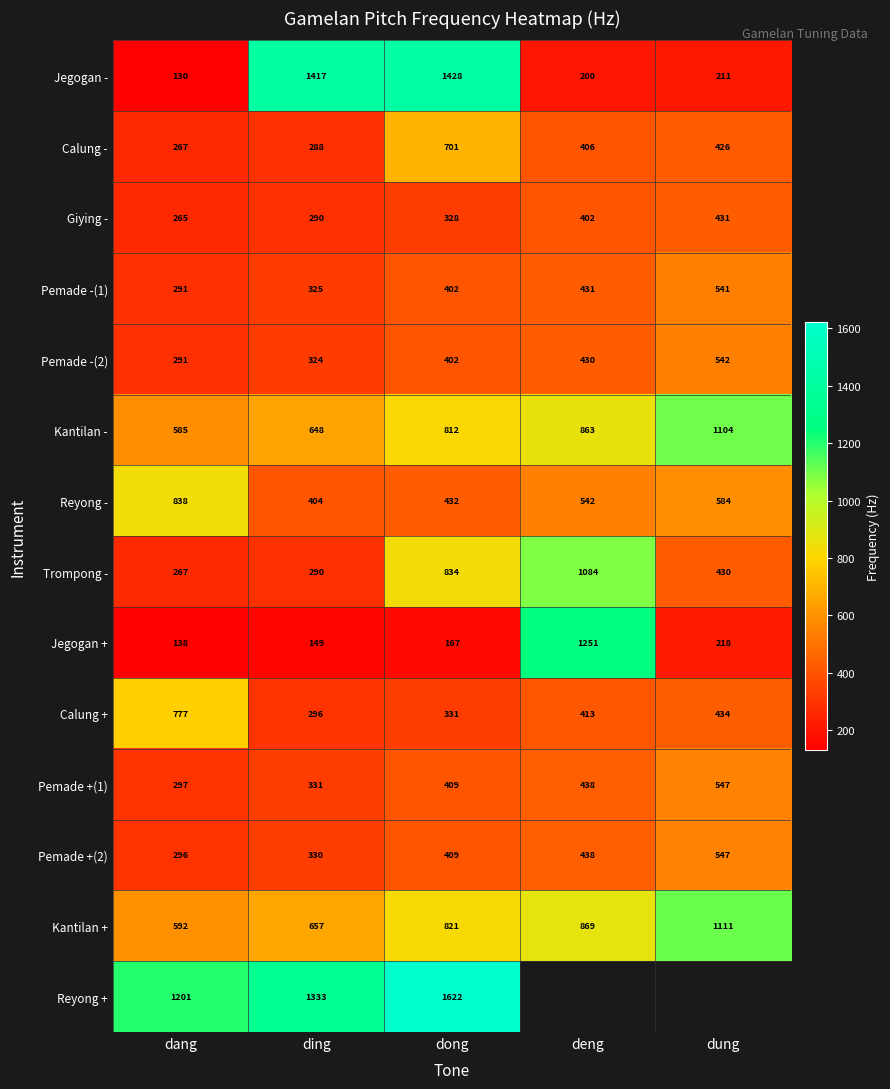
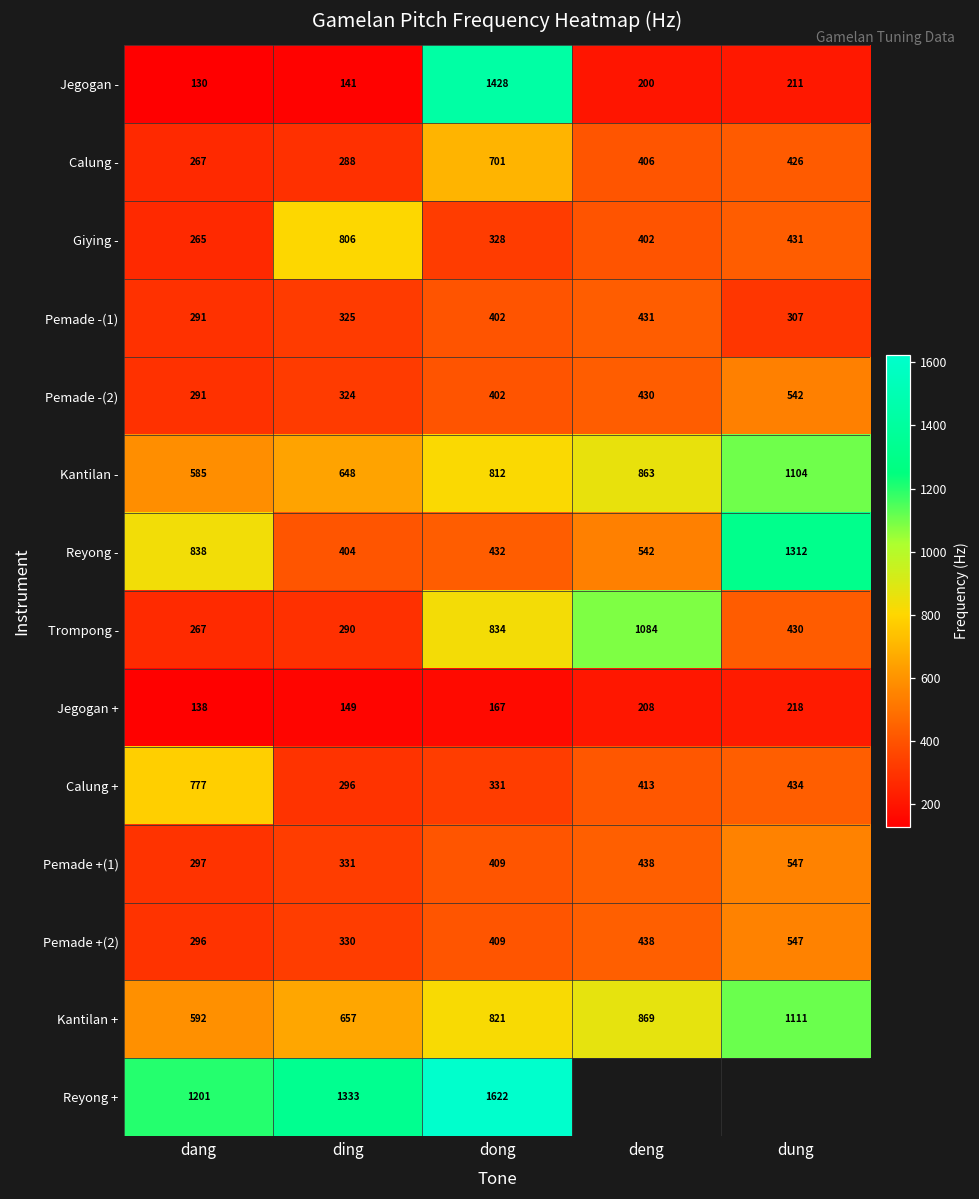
  {
    "Jegogan -": {
      "dang": 130,
-     "ding": 1417,
+     "ding": 141,
      "dong": 1428,
      "deng": 200,
      "dung": 211
    },
    "Calung -": {
      "dang": 267,
      "ding": 288,
      "dong": 701,
      "deng": 406,
      "dung": 426
    },
    "Giying -": {
      "dang": 265,
-     "ding": 290,
+     "ding": 806,
      "dong": 328,
      "deng": 402,
      "dung": 431
    },
    "Pemade -(1)": {
      "dang": 291,
      "ding": 325,
      "dong": 402,
      "deng": 431,
-     "dung": 541
+     "dung": 307
    },
    "Pemade -(2)": {
      "dang": 291,
      "ding": 324,
      "dong": 402,
      "deng": 430,
      "dung": 542
    },
    "Kantilan -": {
      "dang": 585,
      "ding": 648,
      "dong": 812,
      "deng": 863,
      "dung": 1104
    },
    "Reyong -": {
      "dang": 838,
      "ding": 404,
      "dong": 432,
      "deng": 542,
-     "dung": 584
+     "dung": 1312
    },
    "Trompong -": {
      "dang": 267,
      "ding": 290,
      "dong": 834,
      "deng": 1084,
      "dung": 430
    },
    "Jegogan +": {
      "dang": 138,
      "ding": 149,
      "dong": 167,
-     "deng": 1251,
+     "deng": 208,
      "dung": 218
    },
    "Calung +": {
      "dang": 777,
      "ding": 296,
      "dong": 331,
      "deng": 413,
      "dung": 434
    },
    "Pemade +(1)": {
      "dang": 297,
      "ding": 331,
      "dong": 409,
      "deng": 438,
      "dung": 547
    },
    "Pemade +(2)": {
      "dang": 296,
      "ding": 330,
      "dong": 409,
      "deng": 438,
      "dung": 547
    },
    "Kantilan +": {
      "dang": 592,
      "ding": 657,
      "dong": 821,
      "deng": 869,
      "dung": 1111
    },
    "Reyong +": {
      "dang": 1201,
      "ding": 1333,
      "dong": 1622
    }
  }
